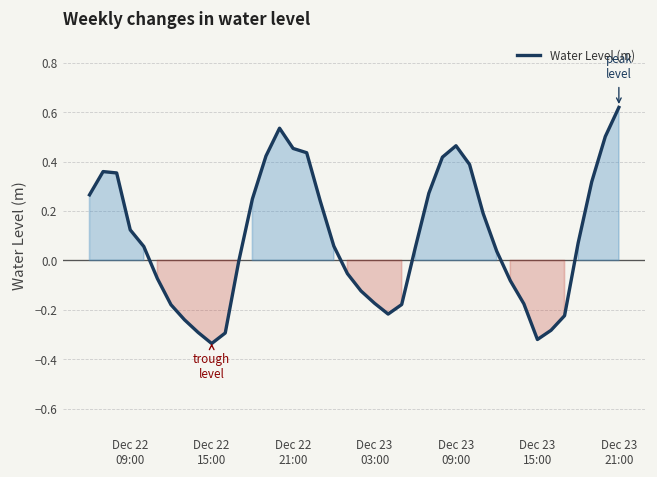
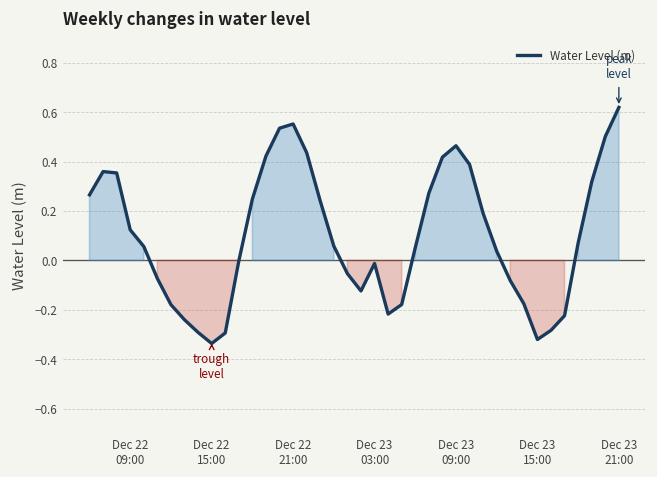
  {
    "Dec 22 09:00": 0.12,
    "Dec 22 15:00": -0.34,
-   "Dec 22 21:00": 0.45,
-   "Dec 23 03:00": -0.17,
+   "Dec 22 21:00": 0.55,
+   "Dec 23 03:00": -0.01,
    "Dec 23 09:00": 0.46,
    "Dec 23 15:00": -0.32,
    "Dec 23 21:00": 0.62
  }
